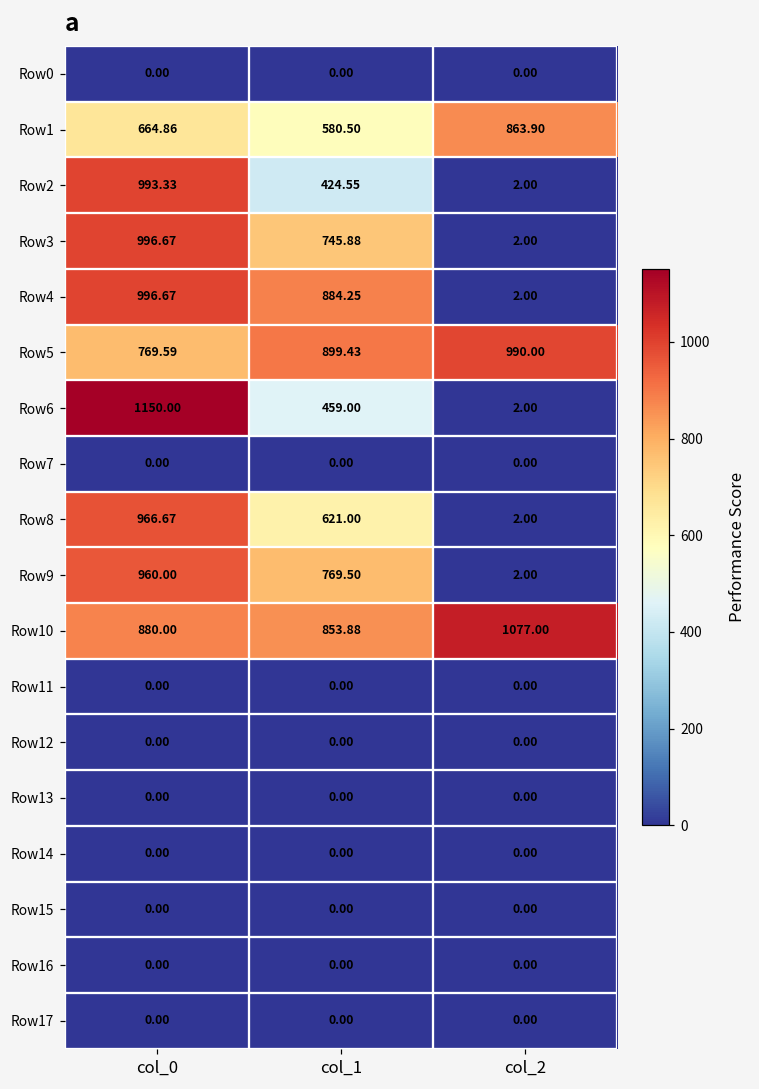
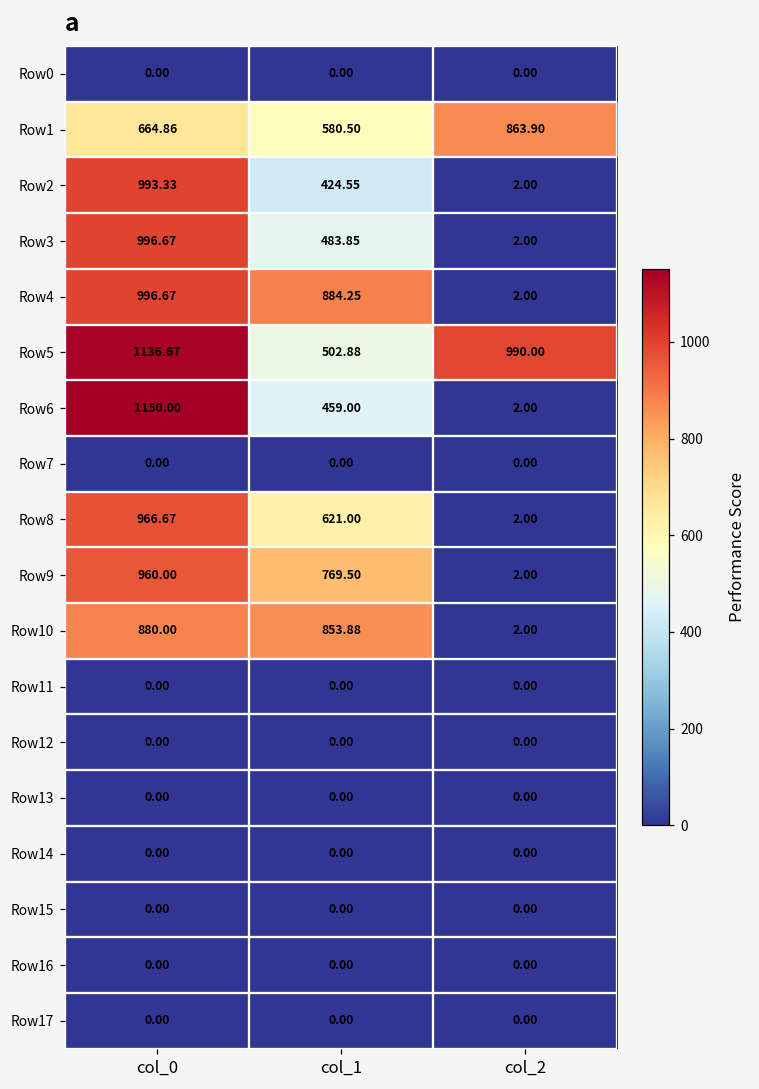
  {
    "Row0": {
      "col_0": 0.00,
      "col_1": 0.00,
      "col_2": 0.00
    },
    "Row1": {
      "col_0": 664.86,
      "col_1": 580.50,
      "col_2": 863.90
    },
    "Row2": {
      "col_0": 993.33,
      "col_1": 424.55,
      "col_2": 2.00
    },
    "Row3": {
      "col_0": 996.67,
-     "col_1": 745.88,
+     "col_1": 483.85,
      "col_2": 2.00
    },
    "Row4": {
      "col_0": 996.67,
      "col_1": 884.25,
      "col_2": 2.00
    },
    "Row5": {
-     "col_0": 769.59,
-     "col_1": 899.43,
+     "col_0": 1136.67,
+     "col_1": 502.88,
      "col_2": 990.00
    },
    "Row6": {
      "col_0": 1150.00,
      "col_1": 459.00,
      "col_2": 2.00
    },
    "Row7": {
      "col_0": 0.00,
      "col_1": 0.00,
      "col_2": 0.00
    },
    "Row8": {
      "col_0": 966.67,
      "col_1": 621.00,
      "col_2": 2.00
    },
    "Row9": {
      "col_0": 960.00,
      "col_1": 769.50,
      "col_2": 2.00
    },
    "Row10": {
      "col_0": 880.00,
      "col_1": 853.88,
-     "col_2": 1077.00
+     "col_2": 2.00
    },
    "Row11": {
      "col_0": 0.00,
      "col_1": 0.00,
      "col_2": 0.00
    },
    "Row12": {
      "col_0": 0.00,
      "col_1": 0.00,
      "col_2": 0.00
    },
    "Row13": {
      "col_0": 0.00,
      "col_1": 0.00,
      "col_2": 0.00
    },
    "Row14": {
      "col_0": 0.00,
      "col_1": 0.00,
      "col_2": 0.00
    },
    "Row15": {
      "col_0": 0.00,
      "col_1": 0.00,
      "col_2": 0.00
    },
    "Row16": {
      "col_0": 0.00,
      "col_1": 0.00,
      "col_2": 0.00
    },
    "Row17": {
      "col_0": 0.00,
      "col_1": 0.00,
      "col_2": 0.00
    }
  }
